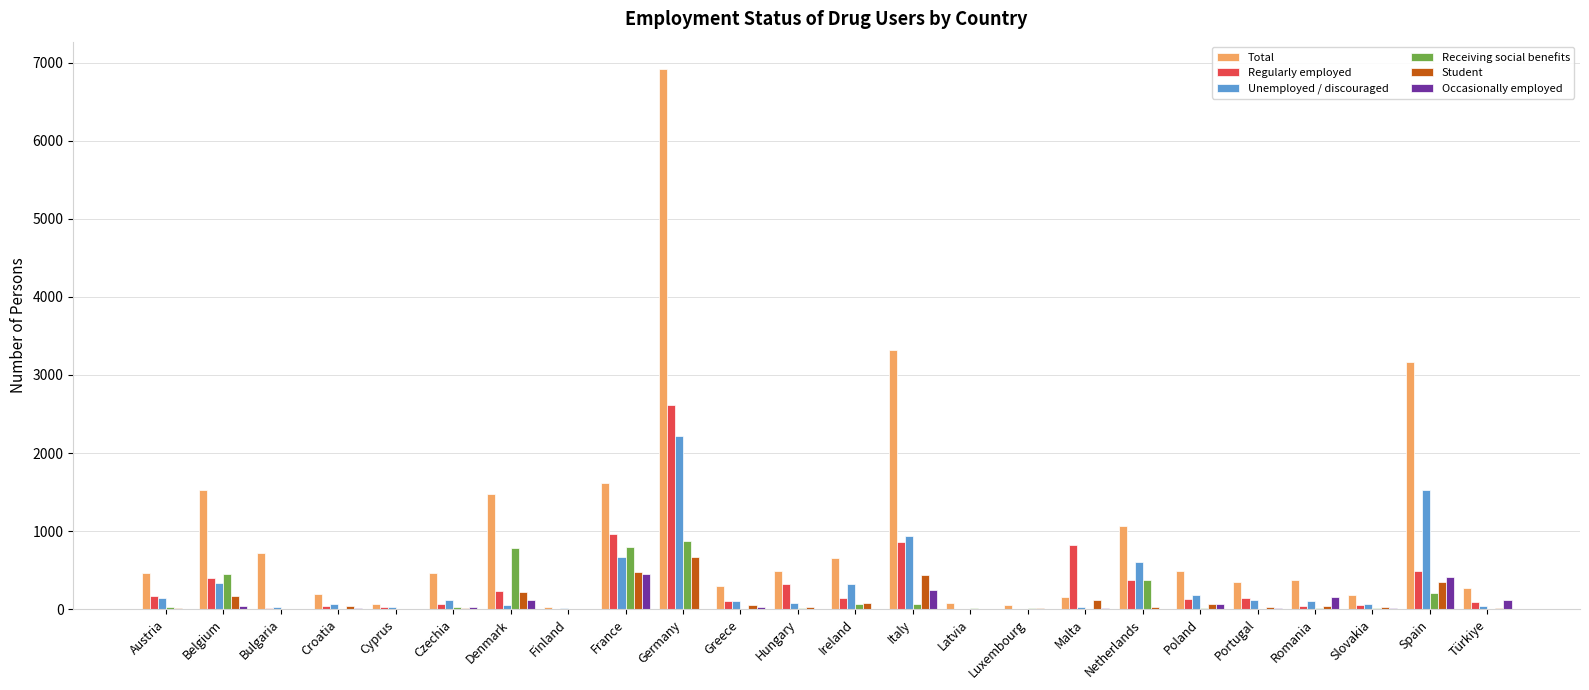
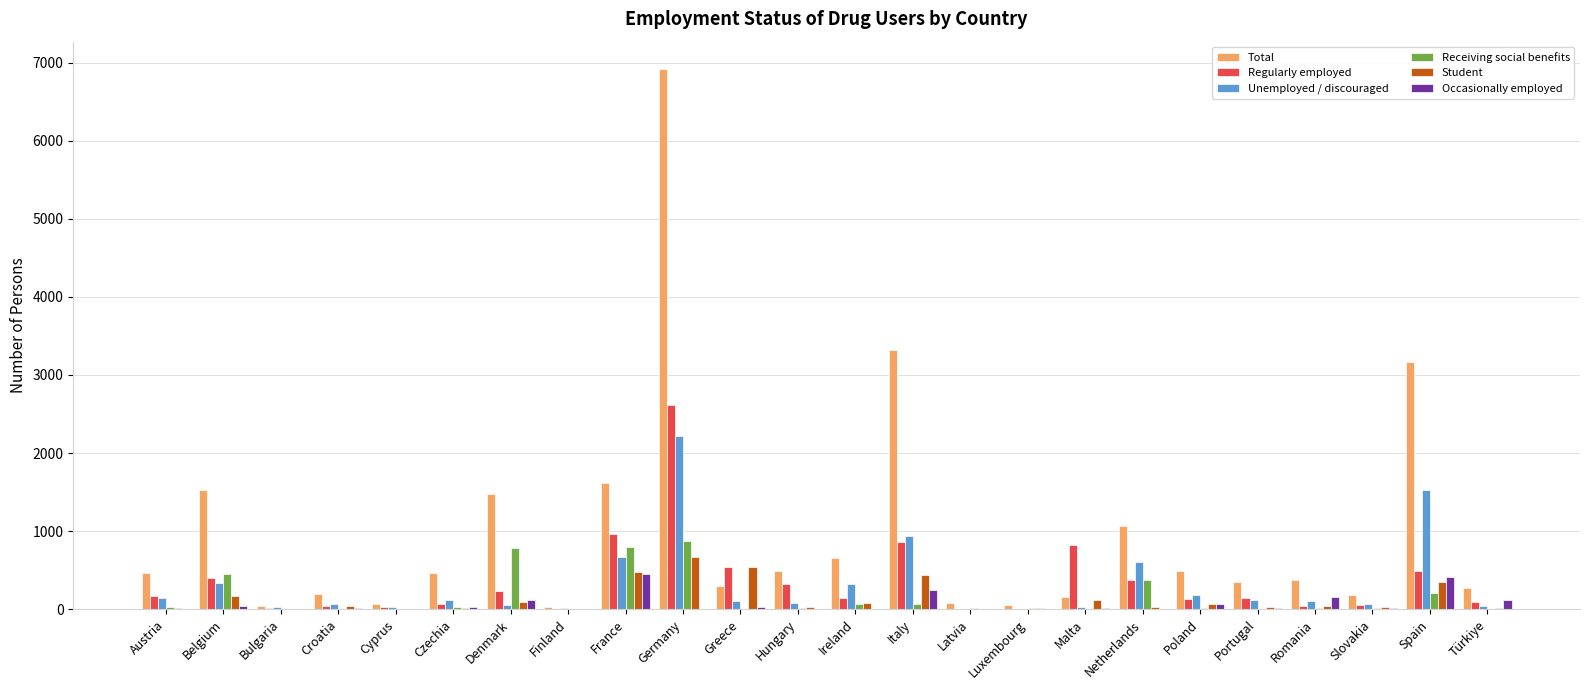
  {
    "Total": {
      "Austria": 500,
      "Belgium": 1500,
-     "Bulgaria": 700,
+     "Bulgaria": 0,
      "Croatia": 200,
      "Cyprus": 100,
      "Czechia": 500,
      "Denmark": 1500,
      "France": 1600,
      "Germany": 6900,
      "Greece": 300,
      "Hungary": 500,
      "Ireland": 700,
      "Italy": 3300,
      "Latvia": 100,
      "Luxembourg": 100,
      "Malta": 200,
      "Netherlands": 1100,
      "Poland": 500,
      "Portugal": 300,
      "Romania": 400,
      "Slovakia": 200,
      "Spain": 3200,
      "Türkiye": 300
    },
    "Regularly employed": {
      "Austria": 200,
      "Belgium": 400,
      "Croatia": 0,
      "Czechia": 100,
      "Denmark": 200,
      "France": 1000,
      "Germany": 2600,
-     "Greece": 100,
+     "Greece": 500,
      "Hungary": 300,
      "Ireland": 100,
      "Italy": 900,
      "Malta": 800,
      "Netherlands": 400,
      "Poland": 100,
      "Portugal": 100,
      "Romania": 0,
      "Slovakia": 100,
      "Spain": 500,
      "Türkiye": 100
    },
    "Unemployed / discouraged": {
      "Austria": 100,
      "Belgium": 300,
      "Croatia": 100,
      "Czechia": 100,
      "Denmark": 0,
      "France": 700,
      "Germany": 2200,
      "Greece": 100,
      "Hungary": 100,
      "Ireland": 300,
      "Italy": 900,
      "Latvia": 0,
      "Malta": 0,
      "Netherlands": 600,
      "Poland": 200,
      "Portugal": 100,
      "Romania": 100,
      "Slovakia": 100,
      "Spain": 1500,
      "Türkiye": 0
    },
    "Receiving social benefits": {
      "Belgium": 500,
      "Denmark": 800,
      "France": 800,
      "Germany": 900,
      "Ireland": 100,
      "Italy": 100,
      "Netherlands": 400,
      "Spain": 200
    },
    "Student": {
      "Belgium": 200,
      "Croatia": 0,
-     "Denmark": 200,
+     "Denmark": 100,
      "France": 500,
      "Germany": 700,
-     "Greece": 100,
+     "Greece": 500,
      "Ireland": 100,
      "Italy": 400,
      "Latvia": 0,
      "Malta": 100,
      "Poland": 100,
      "Romania": 0,
      "Spain": 300
    },
    "Occasionally employed": {
      "Belgium": 0,
      "Denmark": 100,
      "France": 500,
      "Germany": 0,
      "Hungary": 0,
      "Ireland": 0,
      "Italy": 300,
      "Latvia": 0,
      "Netherlands": 0,
      "Poland": 100,
      "Romania": 200,
      "Spain": 400,
      "Türkiye": 100
    }
  }
